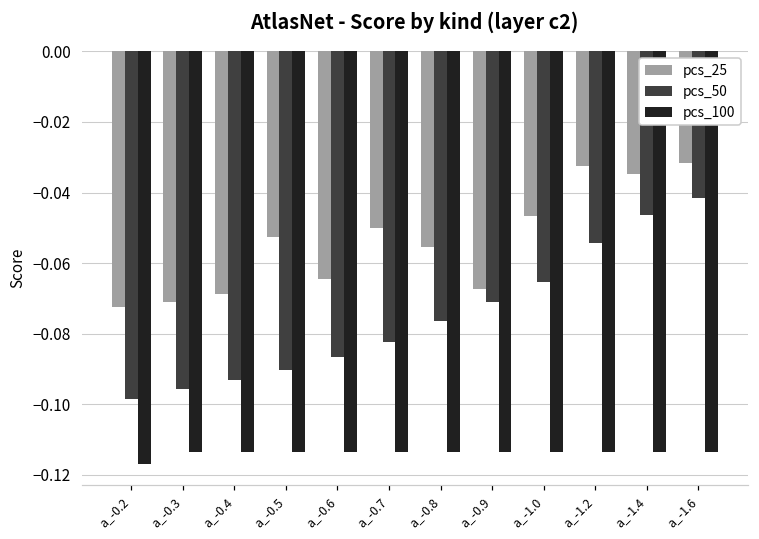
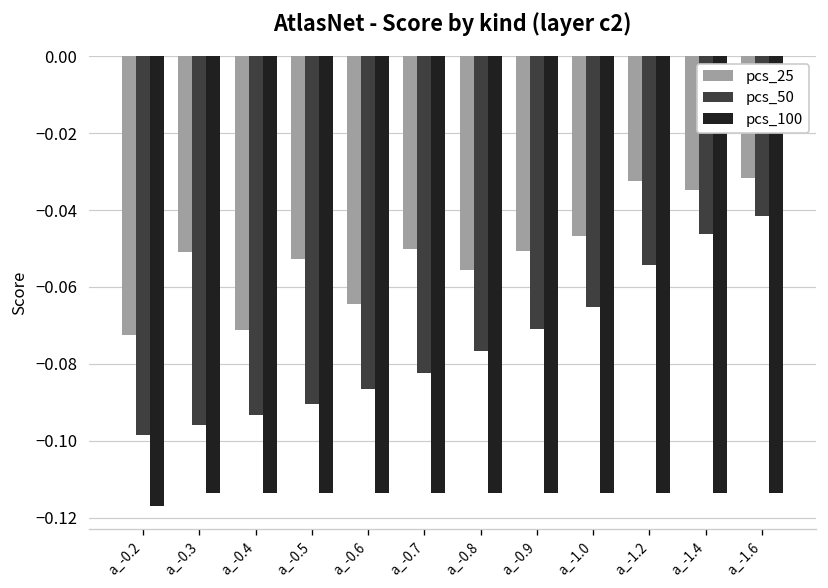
  {
    "pcs_25": {
      "a_-0.2": -0.073,
-     "a_-0.3": -0.071,
-     "a_-0.4": -0.069,
+     "a_-0.3": -0.051,
+     "a_-0.4": -0.071,
      "a_-0.5": -0.053,
      "a_-0.6": -0.064,
      "a_-0.7": -0.050,
      "a_-0.8": -0.055,
-     "a_-0.9": -0.067,
+     "a_-0.9": -0.051,
      "a_-1.0": -0.047,
      "a_-1.2": -0.032,
      "a_-1.4": -0.035,
      "a_-1.6": -0.032
    }
  }
